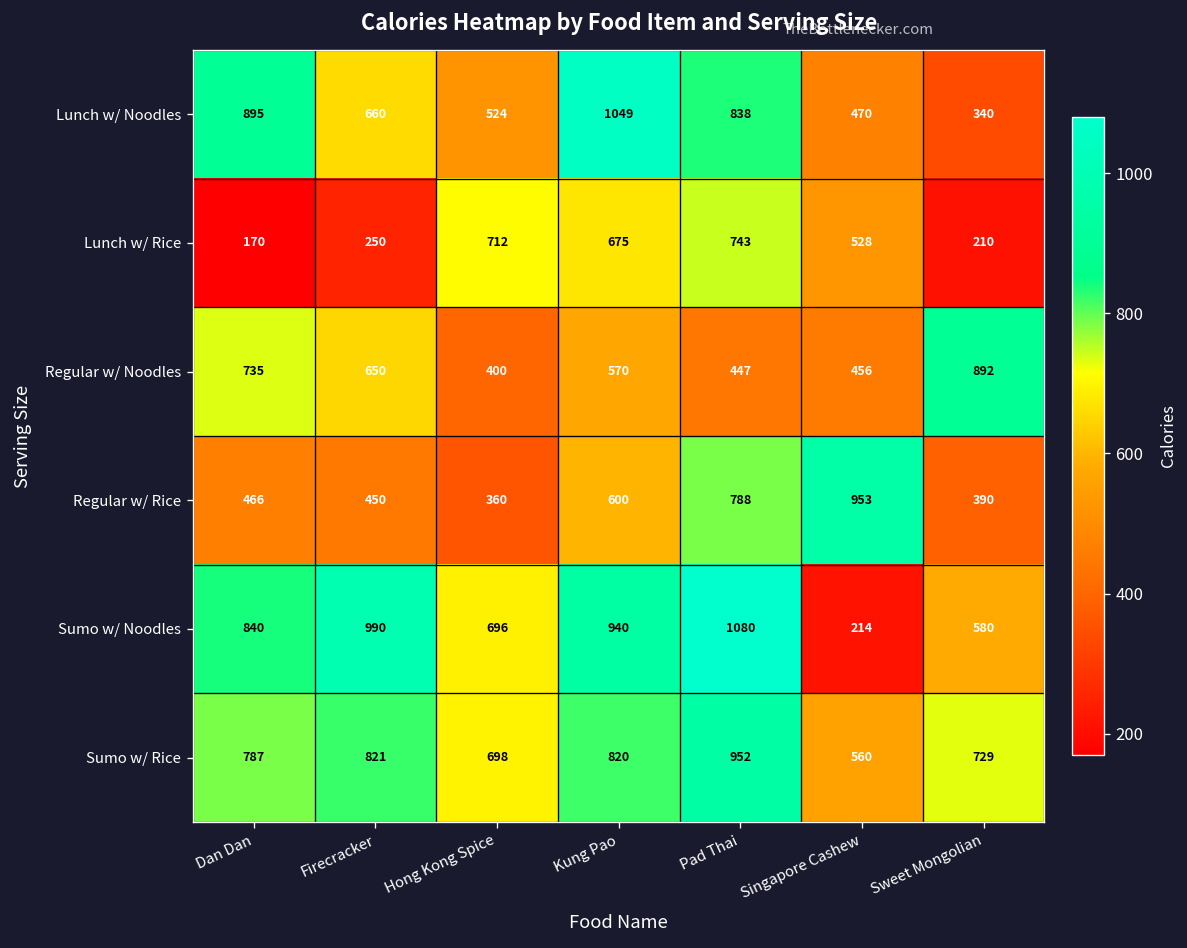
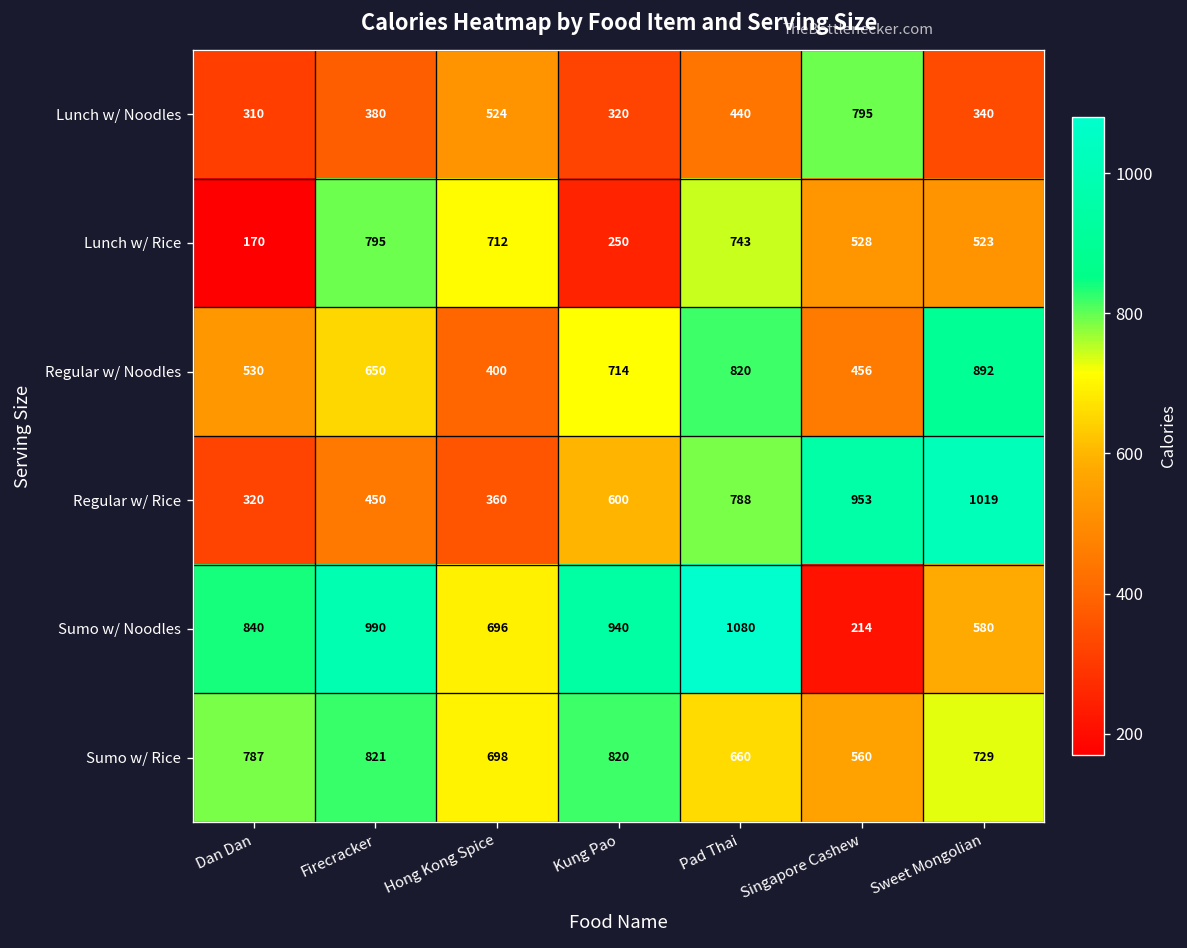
  {
    "Lunch w/ Noodles": {
-     "Dan Dan": 895,
-     "Firecracker": 660,
+     "Dan Dan": 310,
+     "Firecracker": 380,
      "Hong Kong Spice": 524,
-     "Kung Pao": 1049,
-     "Pad Thai": 838,
-     "Singapore Cashew": 470,
+     "Kung Pao": 320,
+     "Pad Thai": 440,
+     "Singapore Cashew": 795,
      "Sweet Mongolian": 340
    },
    "Lunch w/ Rice": {
      "Dan Dan": 170,
-     "Firecracker": 250,
+     "Firecracker": 795,
      "Hong Kong Spice": 712,
-     "Kung Pao": 675,
+     "Kung Pao": 250,
      "Pad Thai": 743,
      "Singapore Cashew": 528,
-     "Sweet Mongolian": 210
+     "Sweet Mongolian": 523
    },
    "Regular w/ Noodles": {
-     "Dan Dan": 735,
+     "Dan Dan": 530,
      "Firecracker": 650,
      "Hong Kong Spice": 400,
-     "Kung Pao": 570,
-     "Pad Thai": 447,
+     "Kung Pao": 714,
+     "Pad Thai": 820,
      "Singapore Cashew": 456,
      "Sweet Mongolian": 892
    },
    "Regular w/ Rice": {
-     "Dan Dan": 466,
+     "Dan Dan": 320,
      "Firecracker": 450,
      "Hong Kong Spice": 360,
      "Kung Pao": 600,
      "Pad Thai": 788,
      "Singapore Cashew": 953,
-     "Sweet Mongolian": 390
+     "Sweet Mongolian": 1019
    },
    "Sumo w/ Noodles": {
      "Dan Dan": 840,
      "Firecracker": 990,
      "Hong Kong Spice": 696,
      "Kung Pao": 940,
      "Pad Thai": 1080,
      "Singapore Cashew": 214,
      "Sweet Mongolian": 580
    },
    "Sumo w/ Rice": {
      "Dan Dan": 787,
      "Firecracker": 821,
      "Hong Kong Spice": 698,
      "Kung Pao": 820,
-     "Pad Thai": 952,
+     "Pad Thai": 660,
      "Singapore Cashew": 560,
      "Sweet Mongolian": 729
    }
  }
